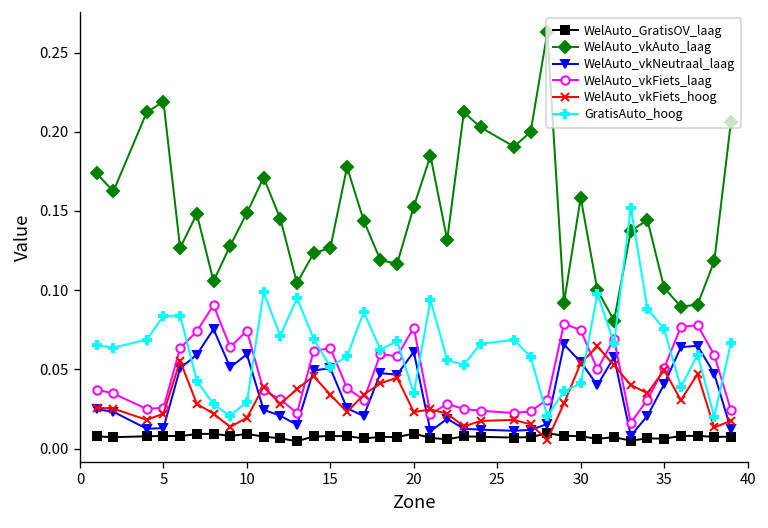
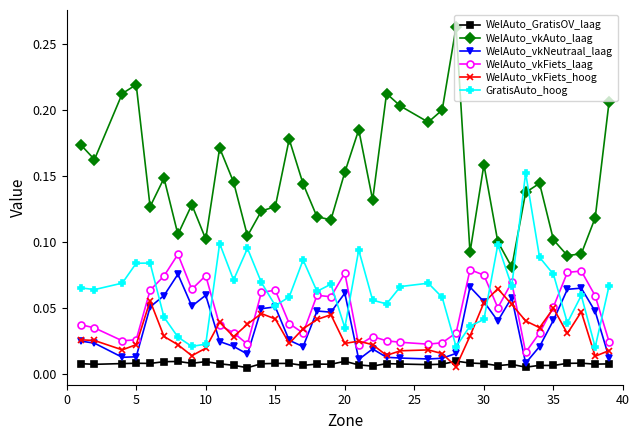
  {
    "WelAuto_GratisOV_laag": {
      "5": 0.008,
      "10": 0.009,
      "15": 0.008,
      "20": 0.009,
      "30": 0.008,
      "35": 0.006
    },
    "WelAuto_vkAuto_laag": {
      "5": 0.219,
-     "10": 0.149,
+     "10": 0.102,
      "15": 0.127,
      "20": 0.153,
      "30": 0.158,
      "35": 0.101
    },
    "WelAuto_vkNeutraal_laag": {
      "5": 0.013,
      "10": 0.060,
      "20": 0.061,
      "35": 0.041
    },
    "WelAuto_vkFiets_laag": {
      "5": 0.026,
      "10": 0.074,
      "15": 0.063,
      "20": 0.076,
      "30": 0.075
    },
    "WelAuto_vkFiets_hoog": {
      "5": 0.022,
      "10": 0.019,
-     "15": 0.034,
+     "15": 0.042,
      "20": 0.023
    },
    "GratisAuto_hoog": {
      "5": 0.084,
-     "10": 0.029,
+     "10": 0.022,
      "20": 0.035,
      "30": 0.041,
      "35": 0.075
    }
  }
